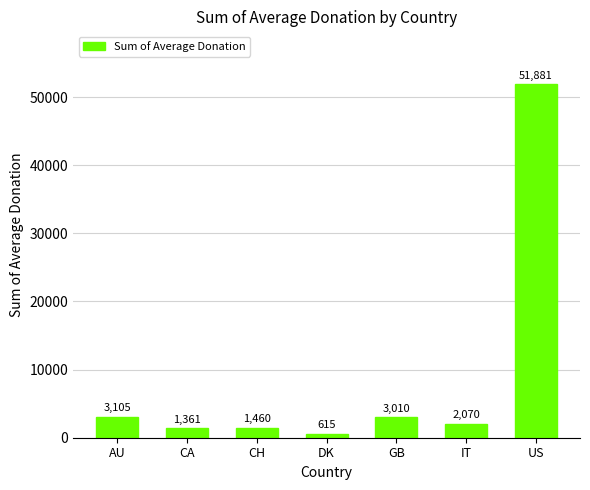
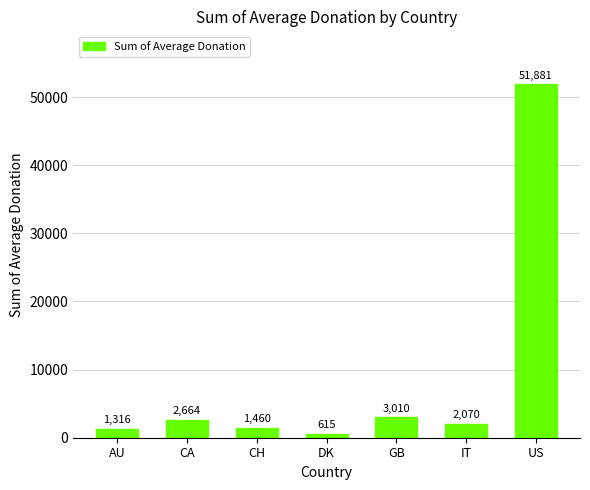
  {
-   "AU": "3,105",
-   "CA": "1,361",
+   "AU": "1,316",
+   "CA": "2,664",
    "CH": "1,460",
    "DK": "615",
    "GB": "3,010",
    "IT": "2,070",
    "US": "51,881"
  }
